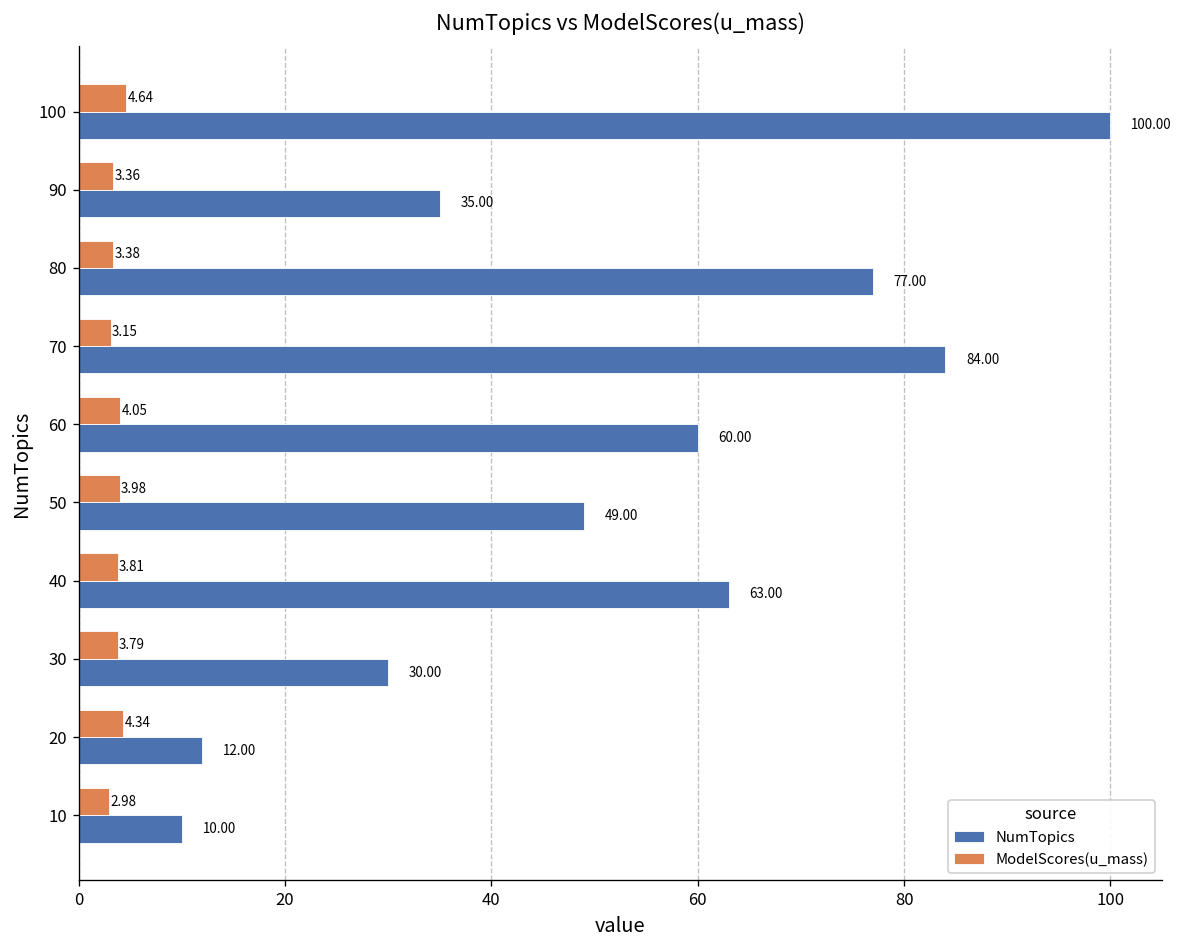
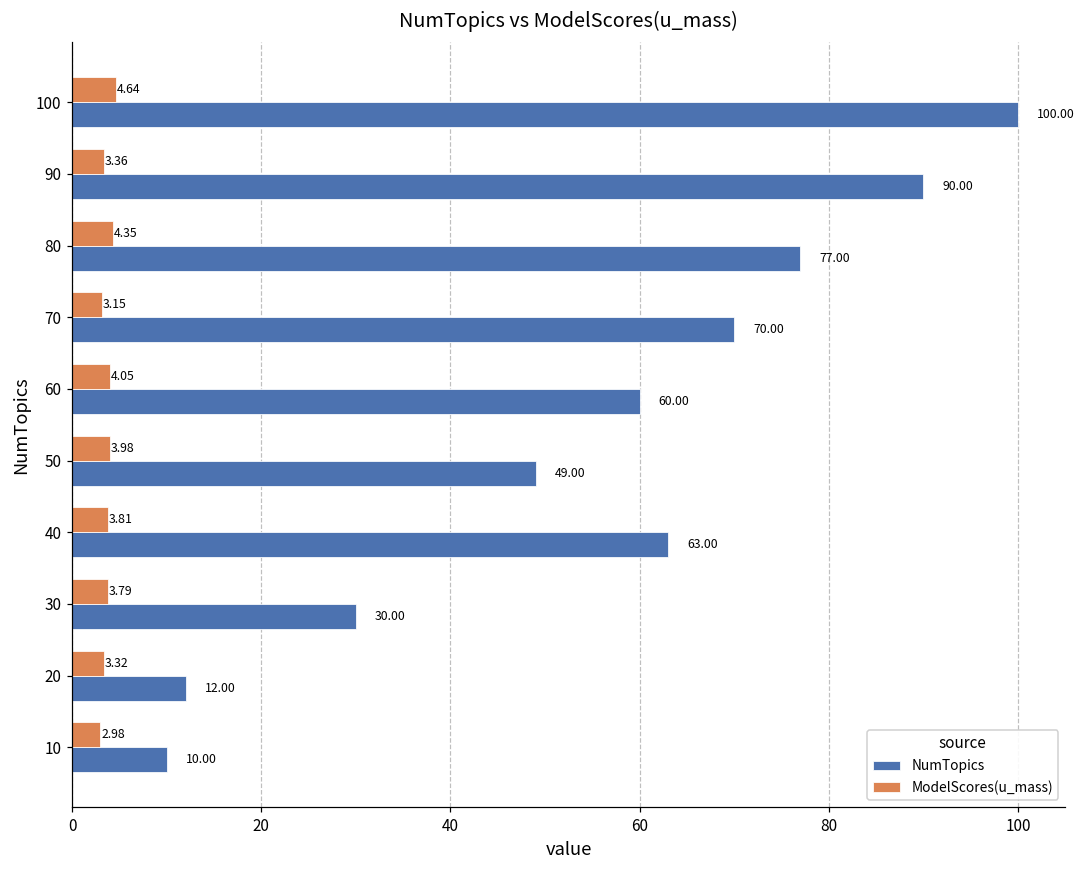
  {
    "NumTopics": {
      "100": 100.00,
-     "90": 35.00,
+     "90": 90.00,
      "80": 77.00,
-     "70": 84.00,
+     "70": 70.00,
      "60": 60.00,
      "50": 49.00,
      "40": 63.00,
      "30": 30.00,
      "20": 12.00,
      "10": 10.00
    },
    "ModelScores(u_mass)": {
      "100": 4.64,
      "90": 3.36,
-     "80": 3.38,
+     "80": 4.35,
      "70": 3.15,
      "60": 4.05,
      "50": 3.98,
      "40": 3.81,
      "30": 3.79,
-     "20": 4.34,
+     "20": 3.32,
      "10": 2.98
    }
  }
